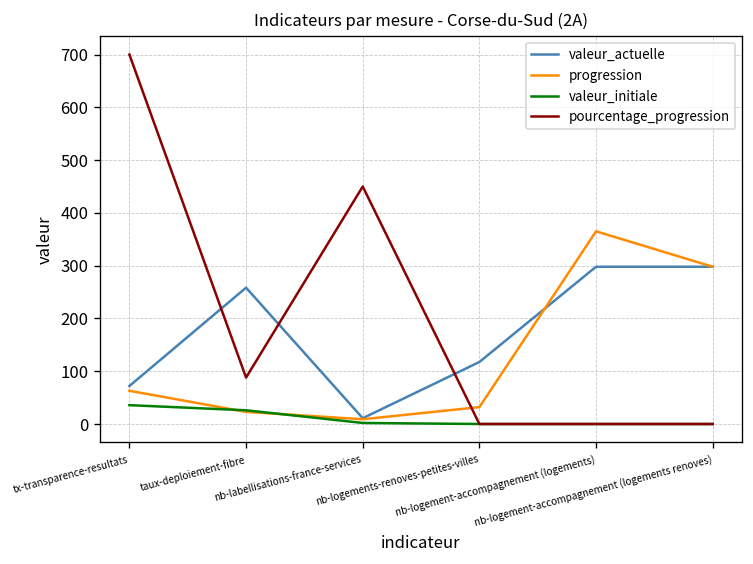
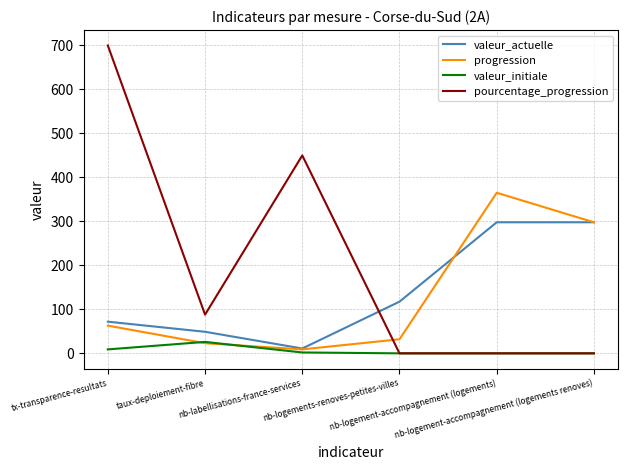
  {
    "valeur_actuelle": {
      "tx-transparence-resultats": 70,
-     "taux-deploiement-fibre": 260,
+     "taux-deploiement-fibre": 50,
      "nb-logements-renoves-petites-villes": 120,
      "nb-logement-accompagnement (logements)": 300
    },
    "progression": {
      "tx-transparence-resultats": 60,
      "nb-logements-renoves-petites-villes": 30,
      "nb-logement-accompagnement (logements)": 370
    },
    "valeur_initiale": {
-     "tx-transparence-resultats": 40,
+     "tx-transparence-resultats": 10,
      "nb-labellisations-france-services": 0
    },
    "pourcentage_progression": {
      "tx-transparence-resultats": 700,
      "taux-deploiement-fibre": 90,
      "nb-labellisations-france-services": 450
    }
  }
